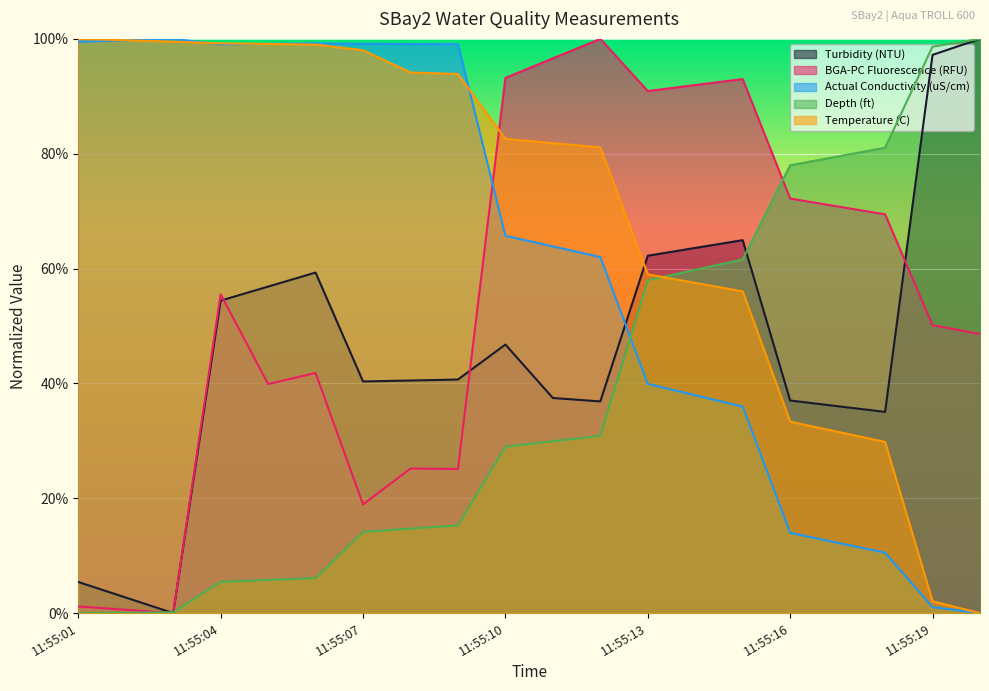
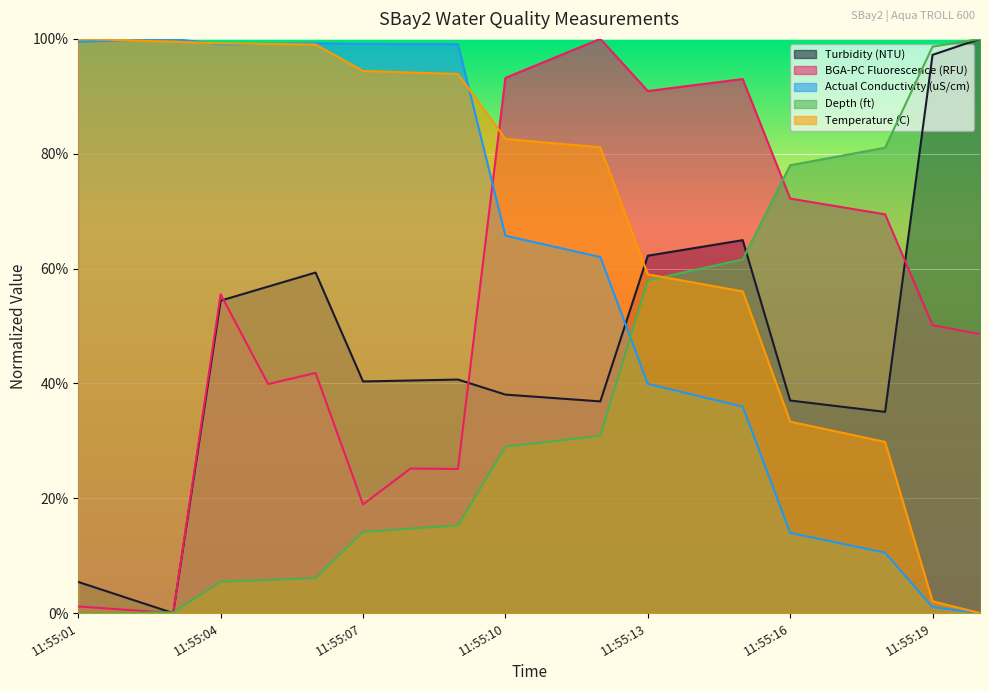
  {
    "Turbidity (NTU)": {
      "11:55:01": "5%",
      "11:55:04": "54%",
      "11:55:07": "40%",
-     "11:55:10": "47%",
+     "11:55:10": "38%",
      "11:55:13": "62%",
      "11:55:16": "37%"
    },
    "BGA-PC Fluorescence (RFU)": {
      "11:55:01": "1%",
      "11:55:04": "56%",
      "11:55:07": "19%",
      "11:55:10": "93%",
      "11:55:13": "91%",
      "11:55:16": "72%",
      "11:55:19": "50%"
    },
    "Actual Conductivity (uS/cm)": {
      "11:55:01": "99%",
      "11:55:07": "99%",
      "11:55:10": "66%",
      "11:55:13": "40%",
      "11:55:16": "14%",
      "11:55:19": "1%"
    },
    "Depth (ft)": {
      "11:55:01": "0%",
      "11:55:04": "5%",
      "11:55:07": "14%",
      "11:55:10": "29%",
      "11:55:13": "58%",
      "11:55:16": "78%"
    },
    "Temperature (C)": {
      "11:55:01": "100%",
-     "11:55:07": "98%",
+     "11:55:07": "94%",
      "11:55:10": "83%",
      "11:55:13": "59%",
      "11:55:16": "33%",
      "11:55:19": "2%"
    }
  }
